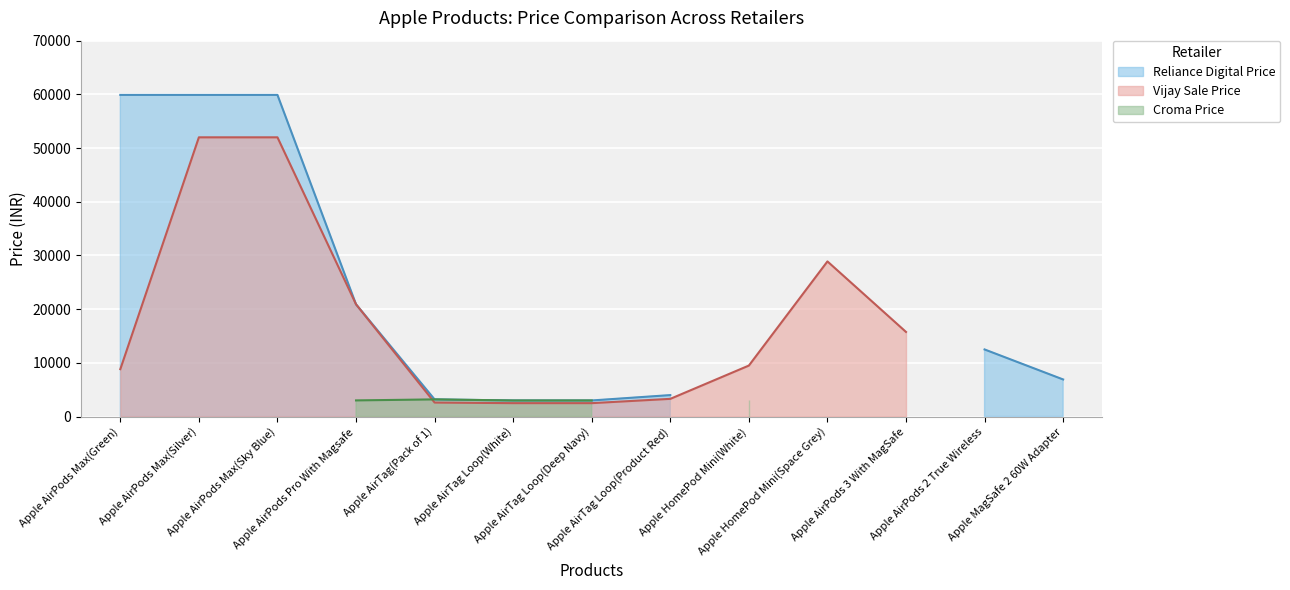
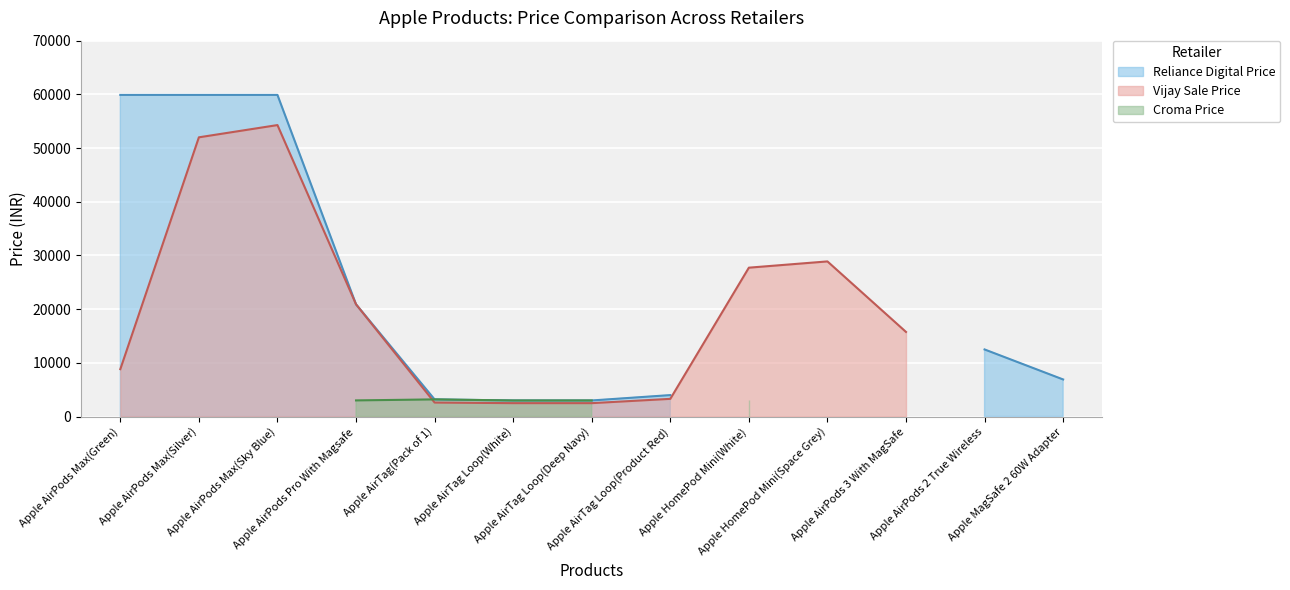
  {
    "Vijay Sale Price": {
      "Apple AirPods Max(Green)": 9000,
      "Apple AirPods Max(Silver)": 52000,
-     "Apple AirPods Max(Sky Blue)": 52000,
+     "Apple AirPods Max(Sky Blue)": 54000,
      "Apple AirTag(Pack of 1)": 3000,
      "Apple AirTag Loop(White)": 2000,
      "Apple AirTag Loop(Deep Navy)": 2000,
      "Apple AirTag Loop(Product Red)": 3000,
-     "Apple HomePod Mini(White)": 9000,
+     "Apple HomePod Mini(White)": 28000,
      "Apple HomePod Mini(Space Grey)": 29000,
      "Apple AirPods 3 With MagSafe": 16000
    }
  }
